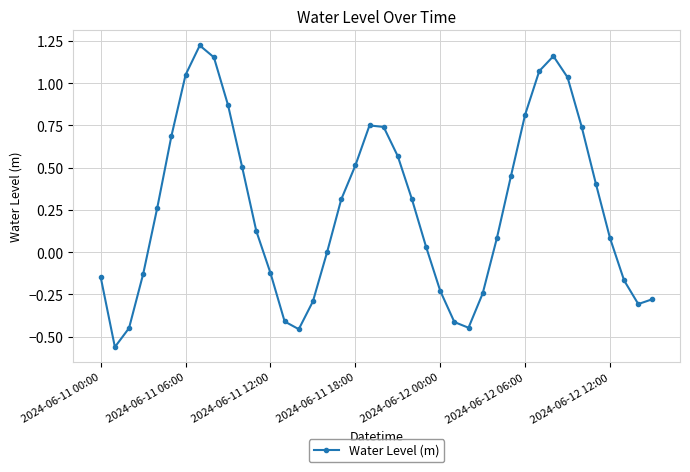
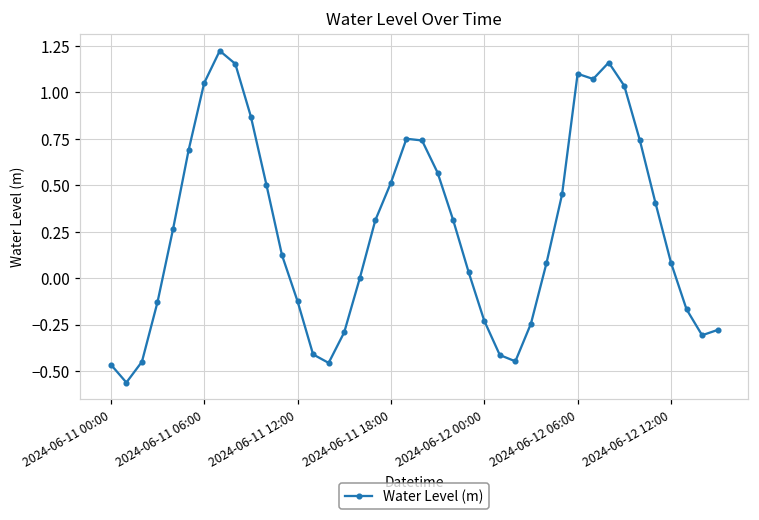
  {
-   "2024-06-11 00:00": -0.15,
+   "2024-06-11 00:00": -0.46,
    "2024-06-11 06:00": 1.05,
    "2024-06-11 12:00": -0.12,
    "2024-06-11 18:00": 0.51,
    "2024-06-12 00:00": -0.23,
-   "2024-06-12 06:00": 0.81,
+   "2024-06-12 06:00": 1.10,
    "2024-06-12 12:00": 0.08
  }
